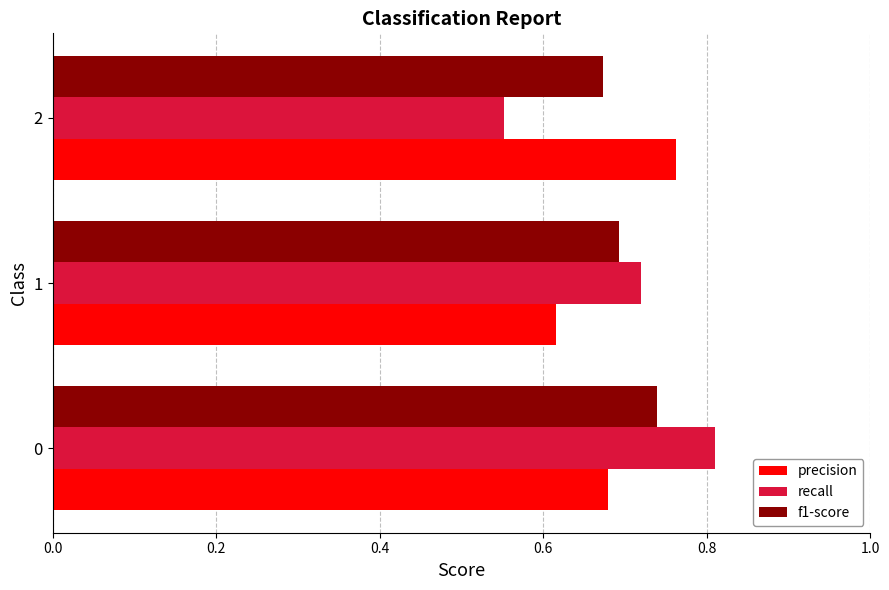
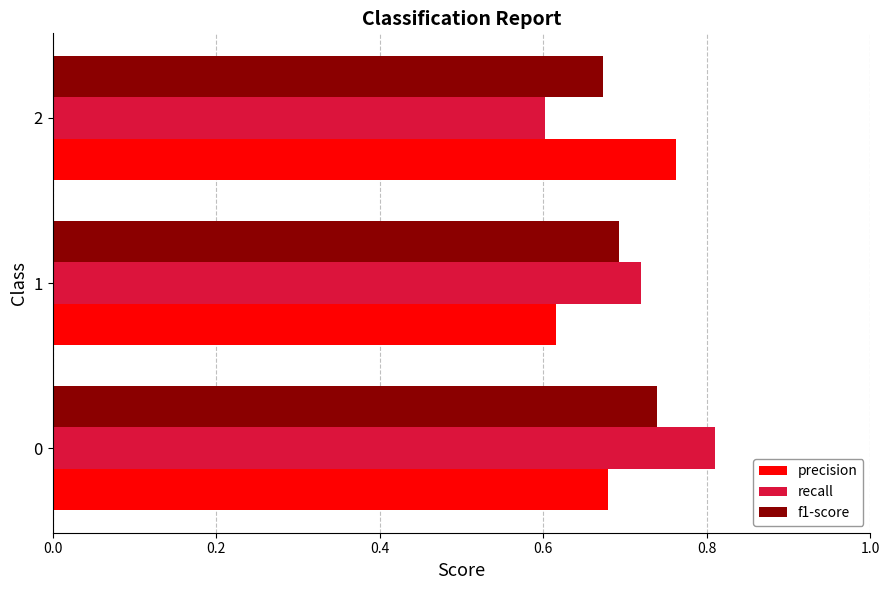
  {
    "precision": {
      "2": 0.76,
      "1": 0.62,
      "0": 0.68
    },
    "recall": {
-     "2": 0.55,
+     "2": 0.60,
      "1": 0.72,
      "0": 0.81
    },
    "f1-score": {
      "2": 0.67,
      "1": 0.69,
      "0": 0.74
    }
  }
